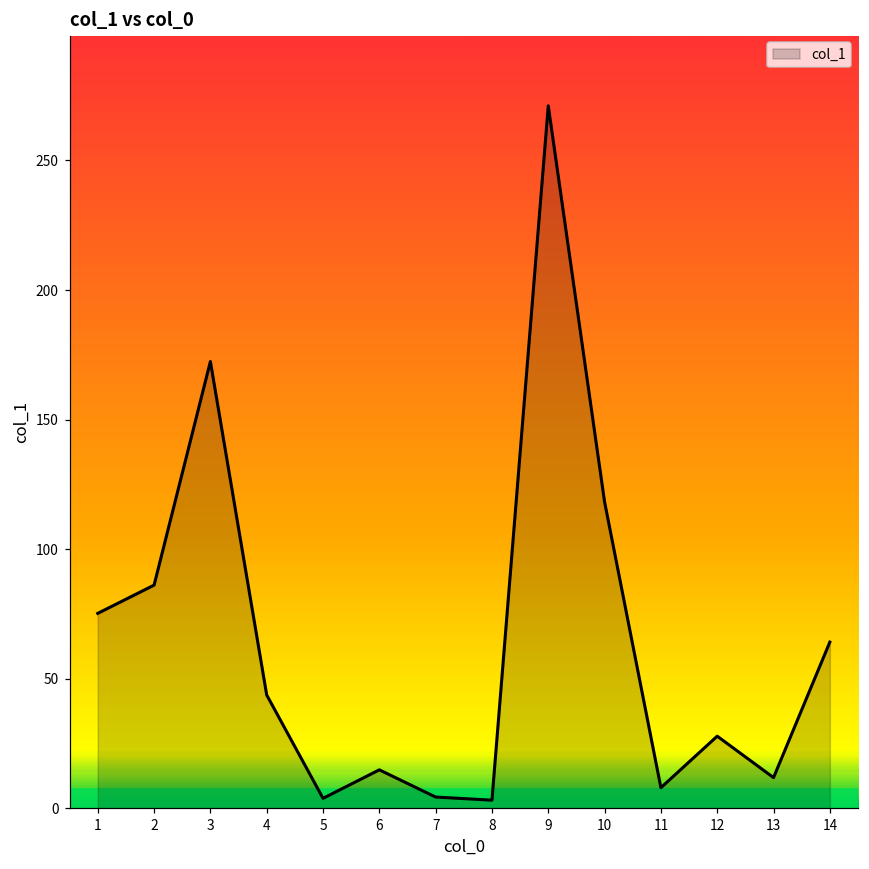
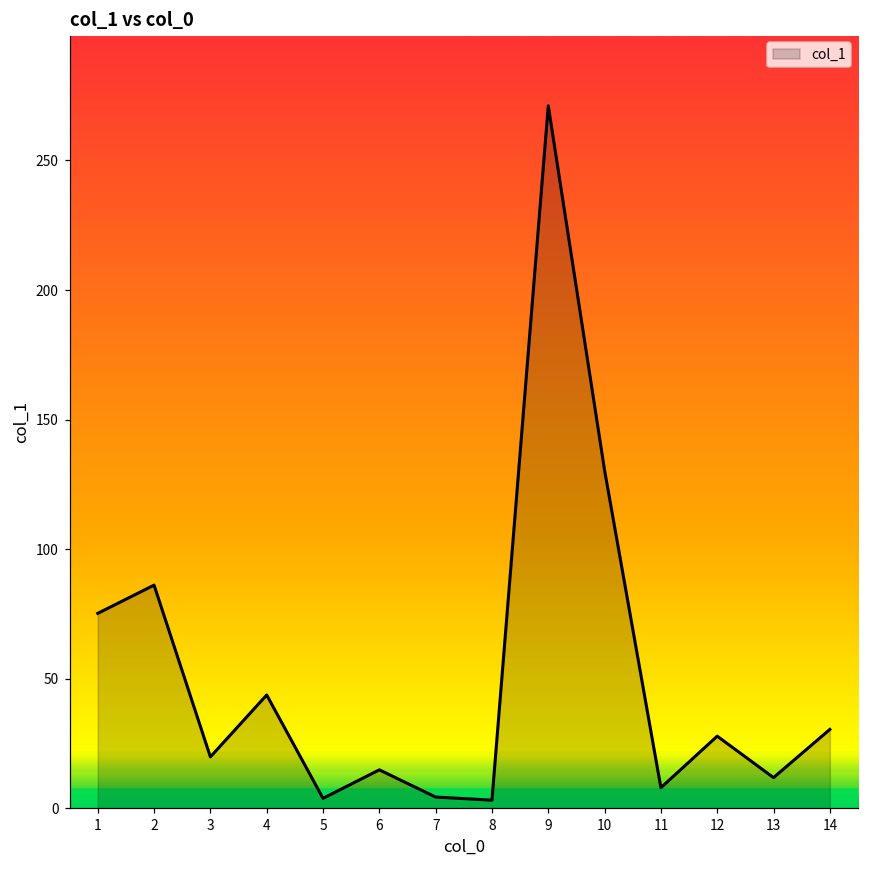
  {
    "1": 75,
    "2": 86,
-   "3": 172,
+   "3": 20,
    "4": 44,
    "6": 15,
    "9": 271,
-   "10": 118,
+   "10": 130,
    "11": 8,
    "12": 28,
    "13": 12,
-   "14": 64
+   "14": 30
  }
